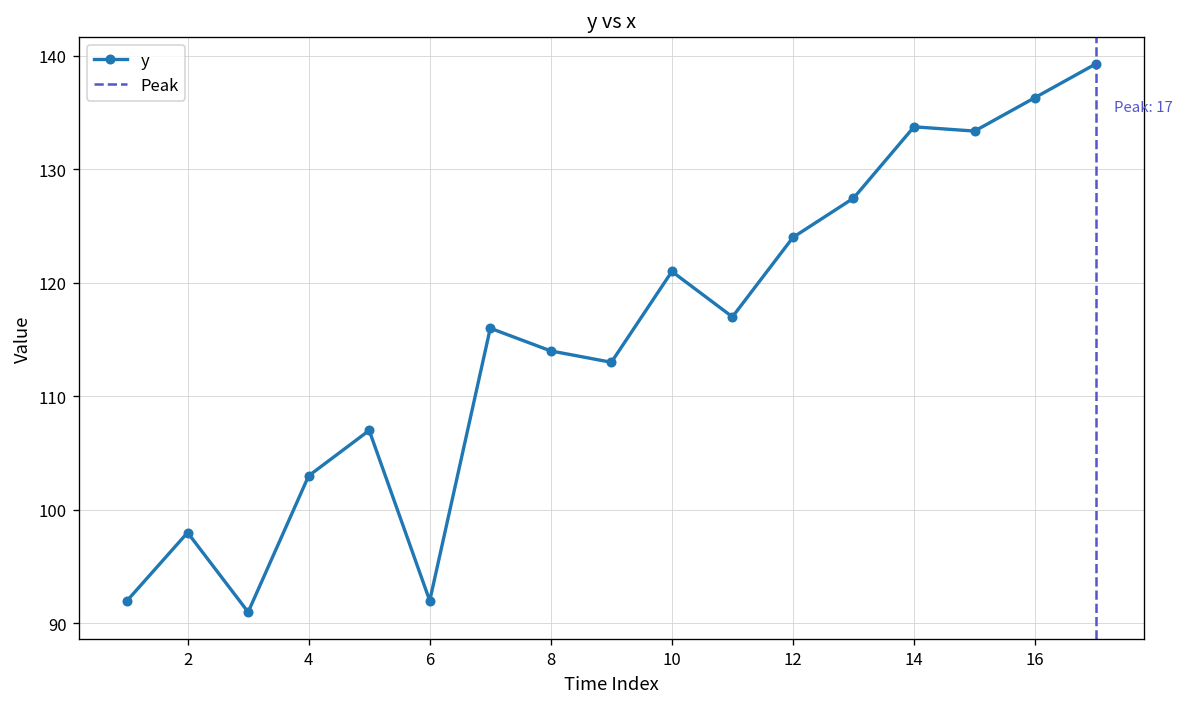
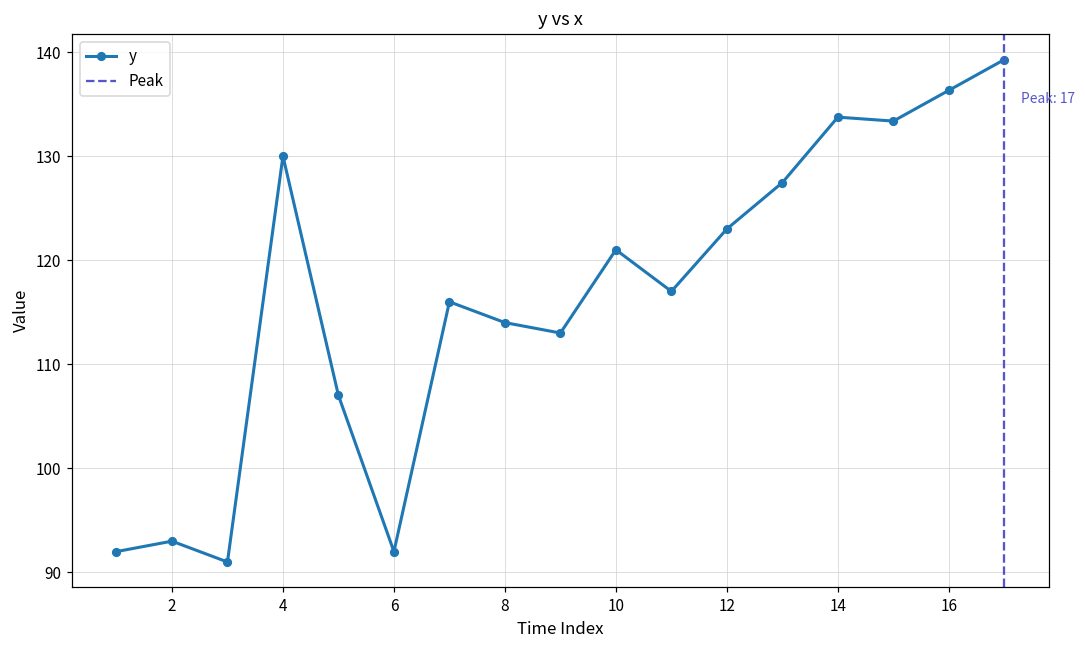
  {
-   "2": 98,
-   "4": 103,
+   "2": 93,
+   "4": 130,
    "6": 92,
    "8": 114,
    "10": 121,
-   "12": 124,
+   "12": 123,
    "14": 134,
    "16": 136
  }
